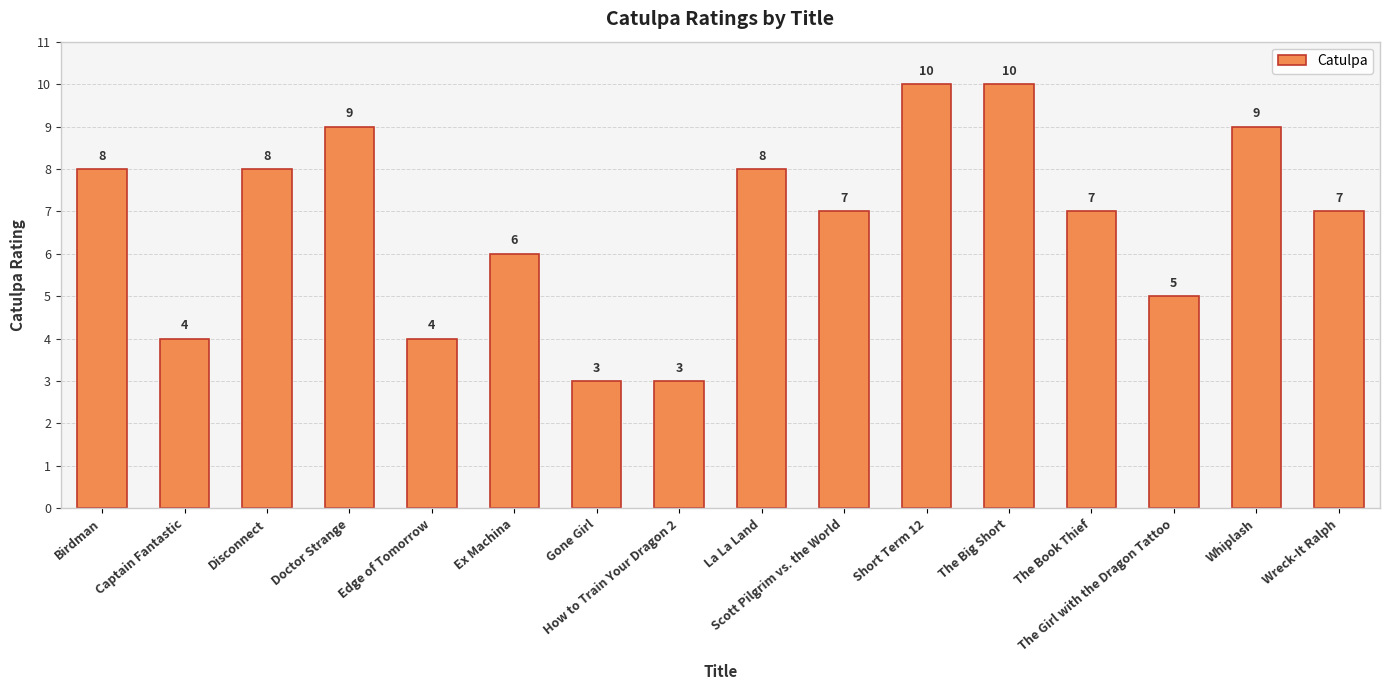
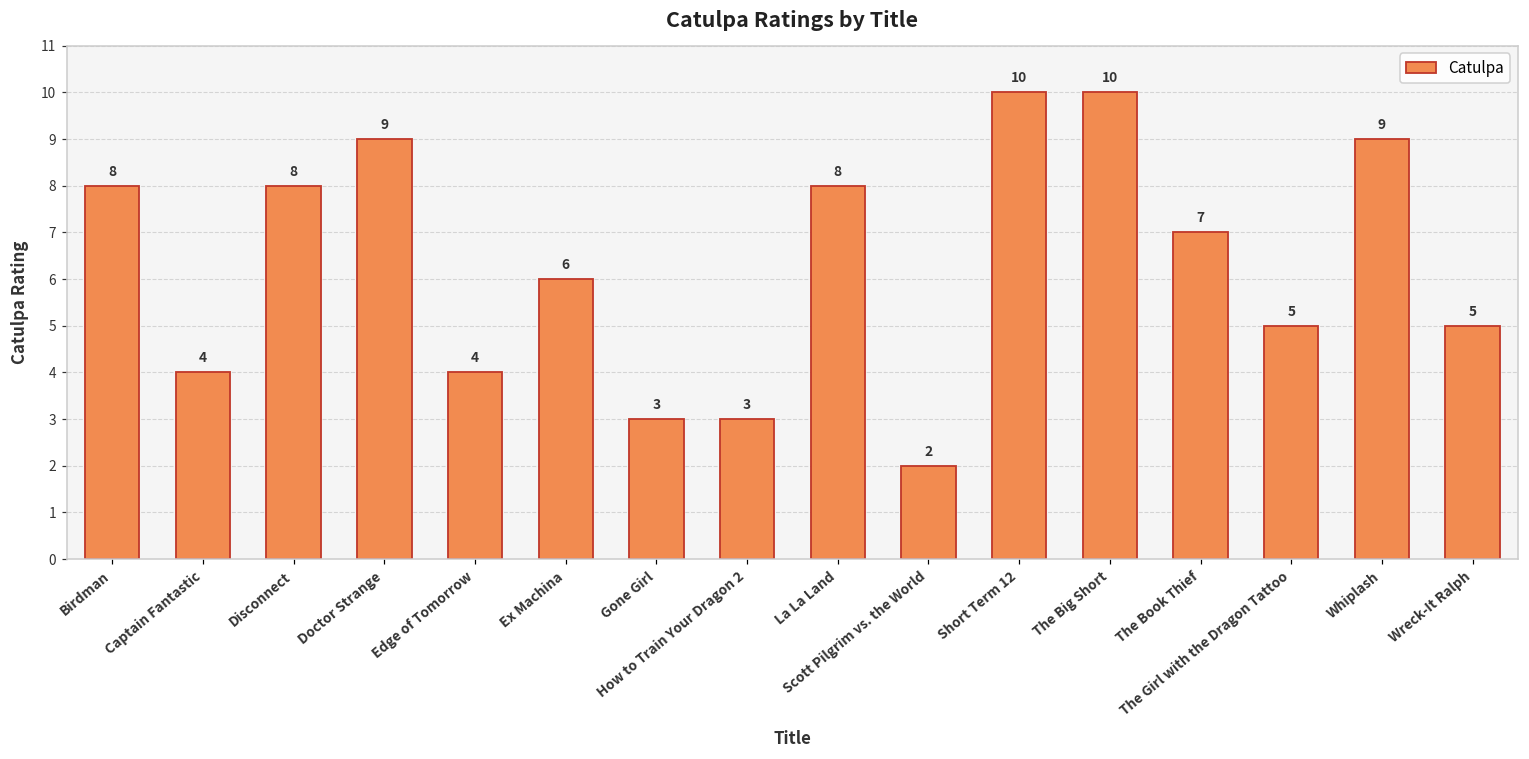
  {
    "Birdman": 8,
    "Captain Fantastic": 4,
    "Disconnect": 8,
    "Doctor Strange": 9,
    "Edge of Tomorrow": 4,
    "Ex Machina": 6,
    "Gone Girl": 3,
    "How to Train Your Dragon 2": 3,
    "La La Land": 8,
-   "Scott Pilgrim vs. the World": 7,
+   "Scott Pilgrim vs. the World": 2,
    "Short Term 12": 10,
    "The Big Short": 10,
    "The Book Thief": 7,
    "The Girl with the Dragon Tattoo": 5,
    "Whiplash": 9,
-   "Wreck-It Ralph": 7
+   "Wreck-It Ralph": 5
  }
